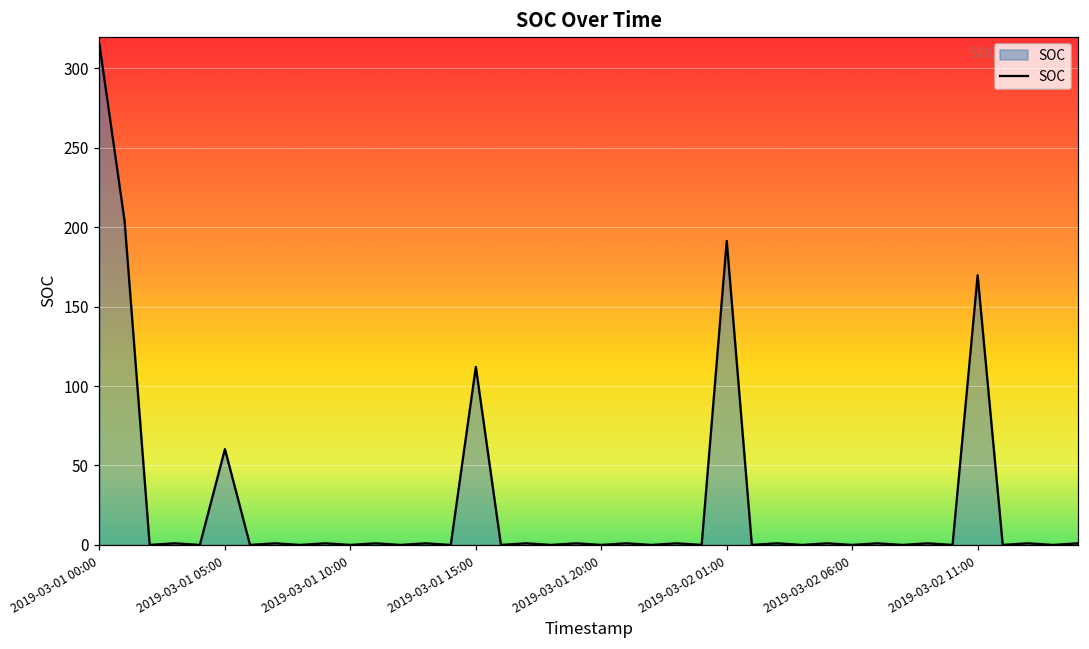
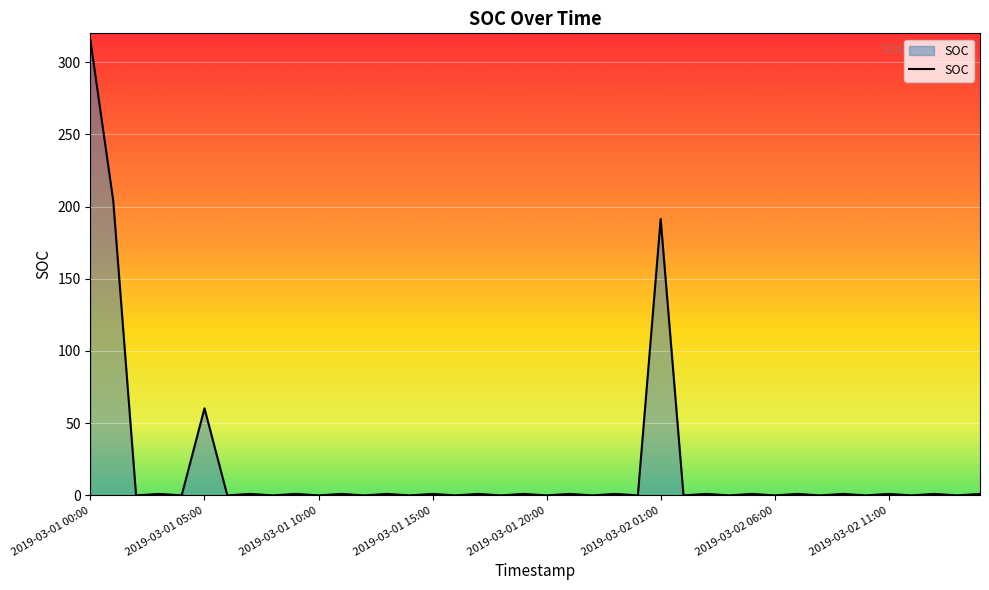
  {
    "2019-03-01 00:00": 315,
    "2019-03-01 05:00": 60,
    "2019-03-01 10:00": 0,
-   "2019-03-01 15:00": 112,
+   "2019-03-01 15:00": 1,
    "2019-03-01 20:00": 0,
    "2019-03-02 01:00": 191,
    "2019-03-02 06:00": 0,
-   "2019-03-02 11:00": 170
+   "2019-03-02 11:00": 1
  }
